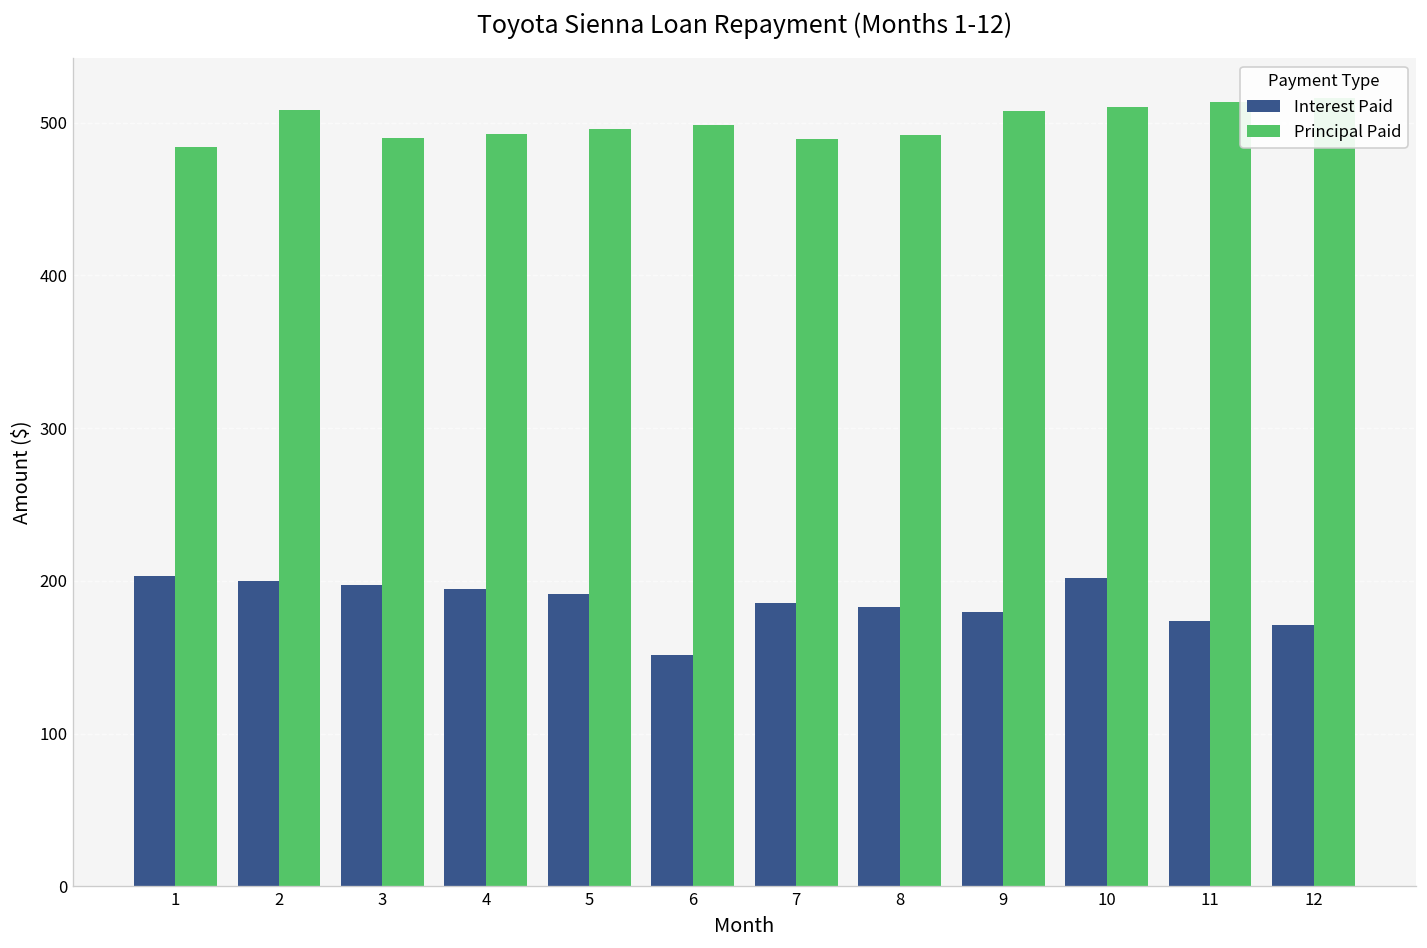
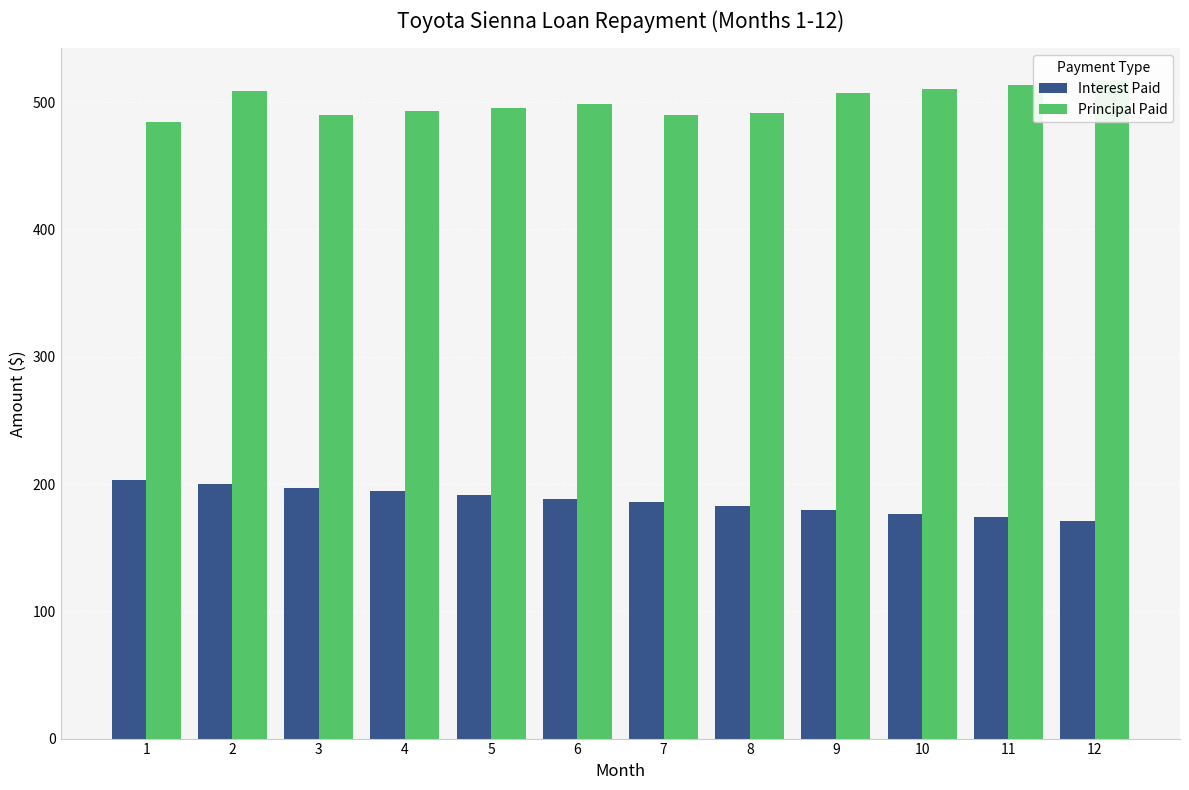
  {
    "Interest Paid": {
      "1": 203,
      "2": 200,
      "3": 197,
      "4": 194,
      "5": 192,
-     "6": 151,
+     "6": 189,
      "7": 186,
      "8": 183,
      "9": 180,
-     "10": 202,
+     "10": 177,
      "11": 174,
      "12": 171
    },
    "Principal Paid": {
      "1": 484,
      "2": 508,
      "3": 490,
      "4": 493,
      "5": 496,
      "6": 499,
      "7": 490,
      "8": 492,
      "9": 507,
      "10": 510,
      "11": 513
    }
  }
